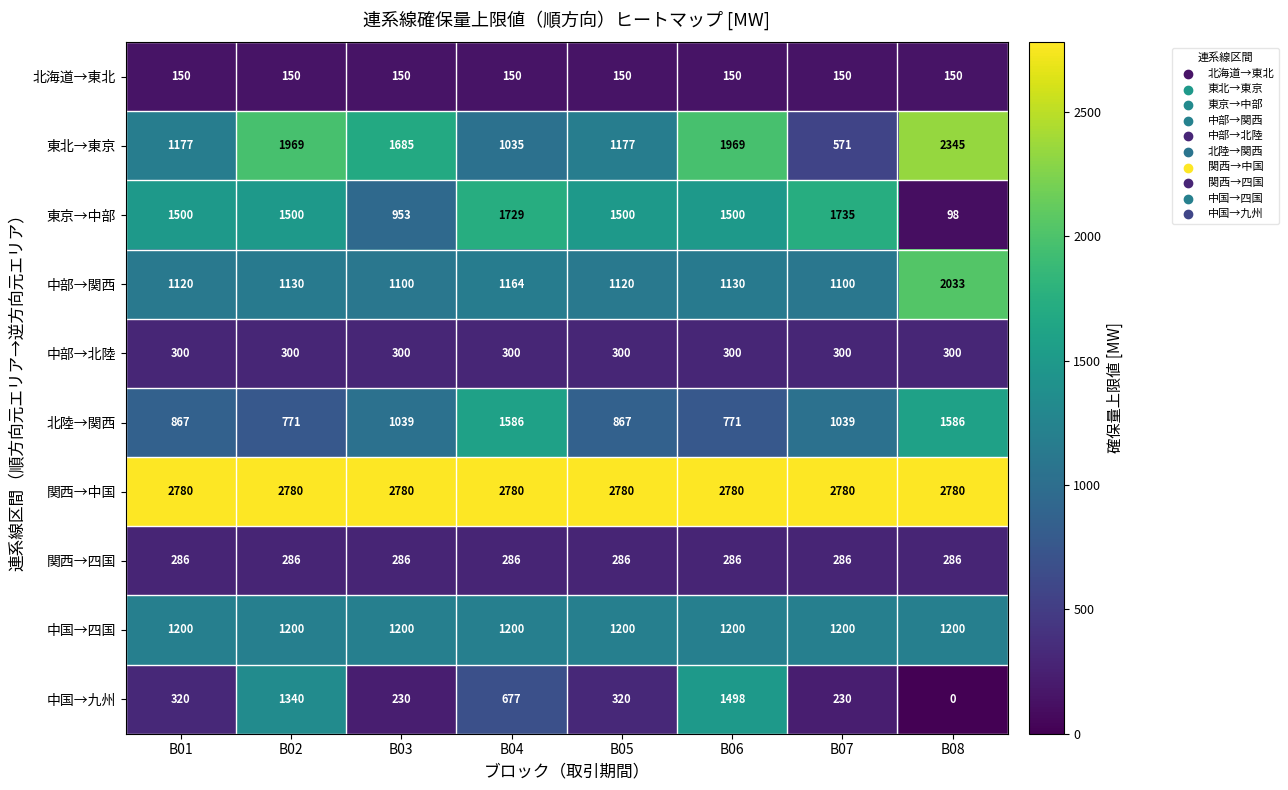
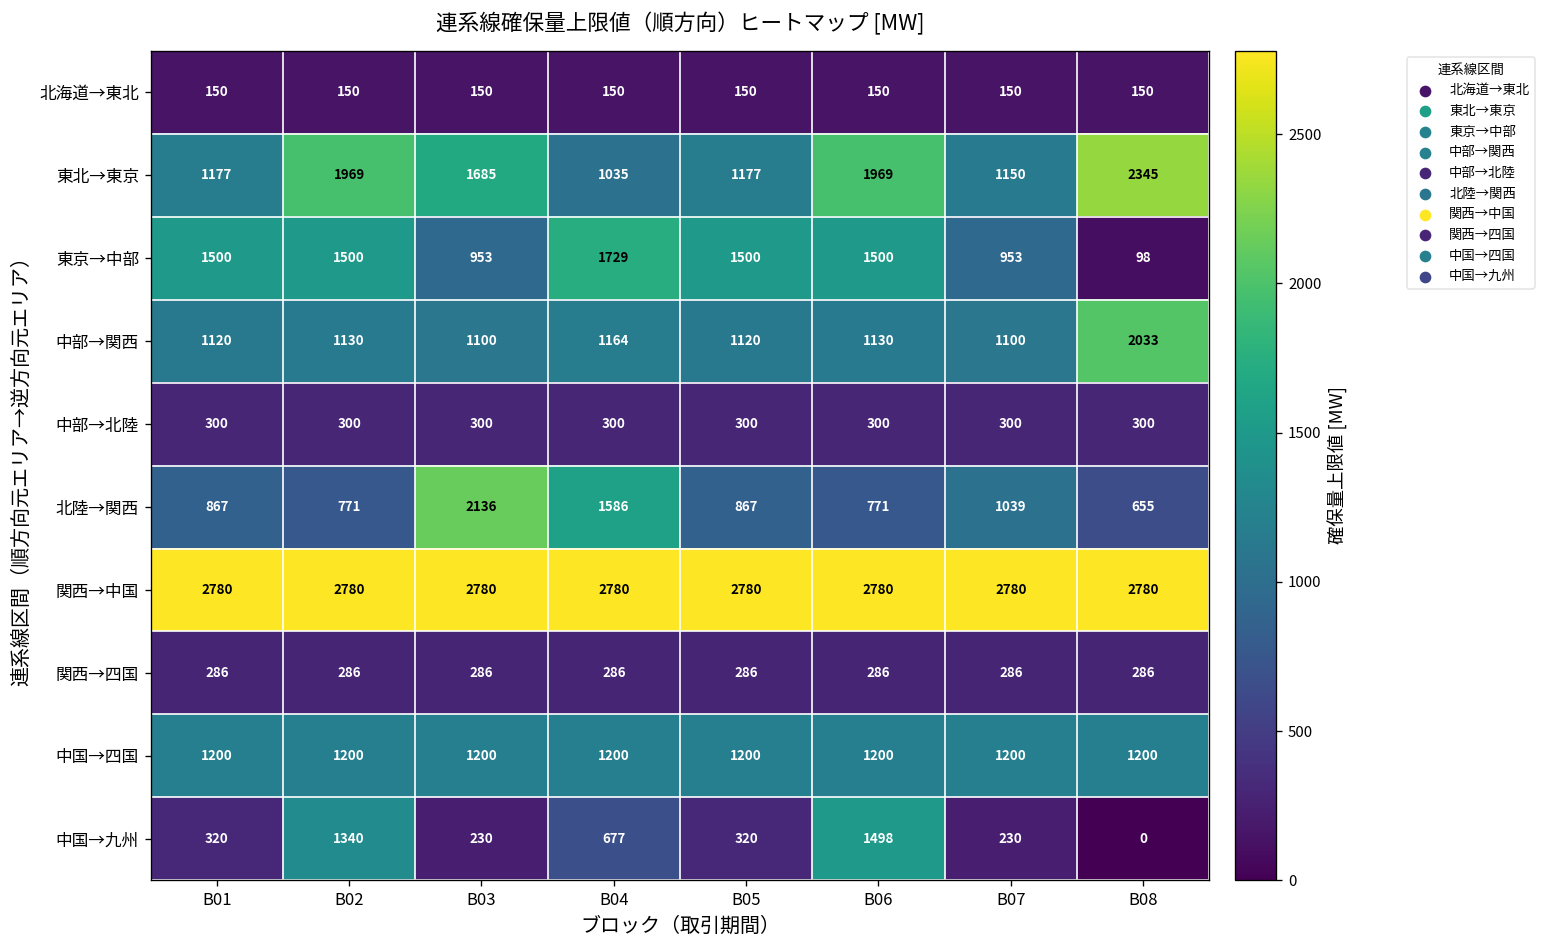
  {
    "北海道→東北": {
      "B01": 150,
      "B02": 150,
      "B03": 150,
      "B04": 150,
      "B05": 150,
      "B06": 150,
      "B07": 150,
      "B08": 150
    },
    "東北→東京": {
      "B01": 1177,
      "B02": 1969,
      "B03": 1685,
      "B04": 1035,
      "B05": 1177,
      "B06": 1969,
-     "B07": 571,
+     "B07": 1150,
      "B08": 2345
    },
    "東京→中部": {
      "B01": 1500,
      "B02": 1500,
      "B03": 953,
      "B04": 1729,
      "B05": 1500,
      "B06": 1500,
-     "B07": 1735,
+     "B07": 953,
      "B08": 98
    },
    "中部→関西": {
      "B01": 1120,
      "B02": 1130,
      "B03": 1100,
      "B04": 1164,
      "B05": 1120,
      "B06": 1130,
      "B07": 1100,
      "B08": 2033
    },
    "中部→北陸": {
      "B01": 300,
      "B02": 300,
      "B03": 300,
      "B04": 300,
      "B05": 300,
      "B06": 300,
      "B07": 300,
      "B08": 300
    },
    "北陸→関西": {
      "B01": 867,
      "B02": 771,
-     "B03": 1039,
+     "B03": 2136,
      "B04": 1586,
      "B05": 867,
      "B06": 771,
      "B07": 1039,
-     "B08": 1586
+     "B08": 655
    },
    "関西→中国": {
      "B01": 2780,
      "B02": 2780,
      "B03": 2780,
      "B04": 2780,
      "B05": 2780,
      "B06": 2780,
      "B07": 2780,
      "B08": 2780
    },
    "関西→四国": {
      "B01": 286,
      "B02": 286,
      "B03": 286,
      "B04": 286,
      "B05": 286,
      "B06": 286,
      "B07": 286,
      "B08": 286
    },
    "中国→四国": {
      "B01": 1200,
      "B02": 1200,
      "B03": 1200,
      "B04": 1200,
      "B05": 1200,
      "B06": 1200,
      "B07": 1200,
      "B08": 1200
    },
    "中国→九州": {
      "B01": 320,
      "B02": 1340,
      "B03": 230,
      "B04": 677,
      "B05": 320,
      "B06": 1498,
      "B07": 230,
      "B08": 0
    }
  }
